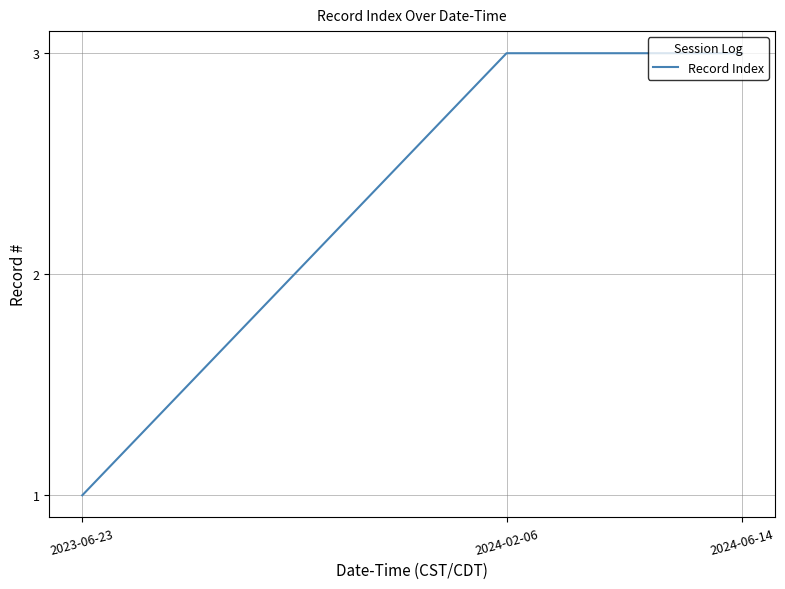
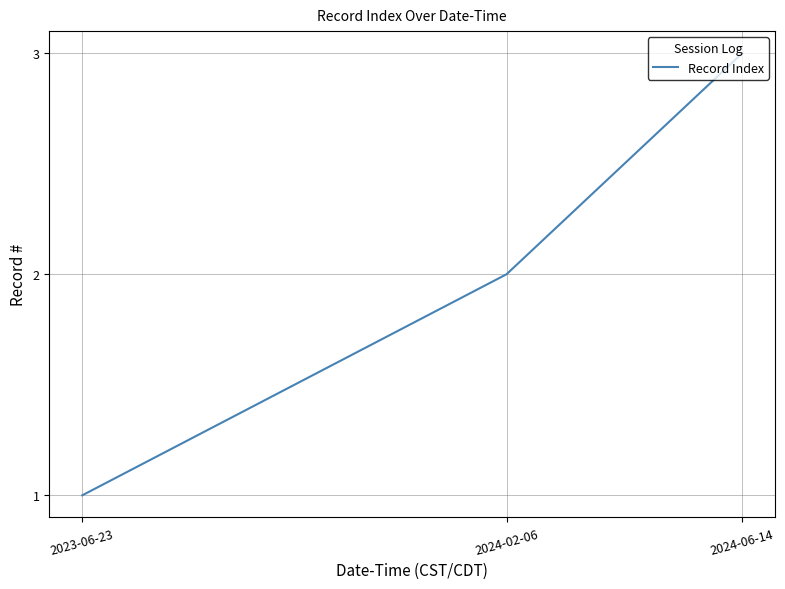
  {
    "2023-06-23": 1,
-   "2024-02-06": 3
+   "2024-02-06": 2
  }
